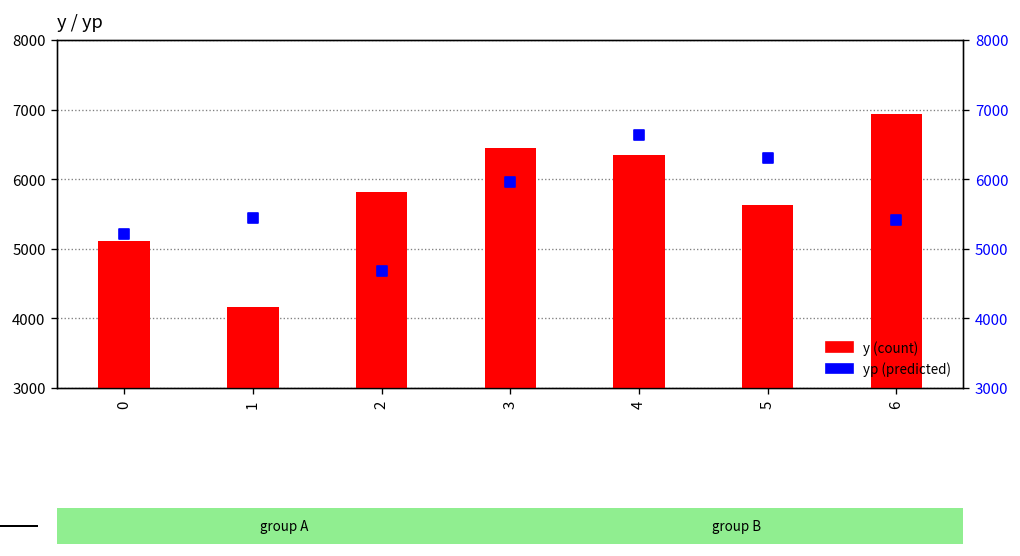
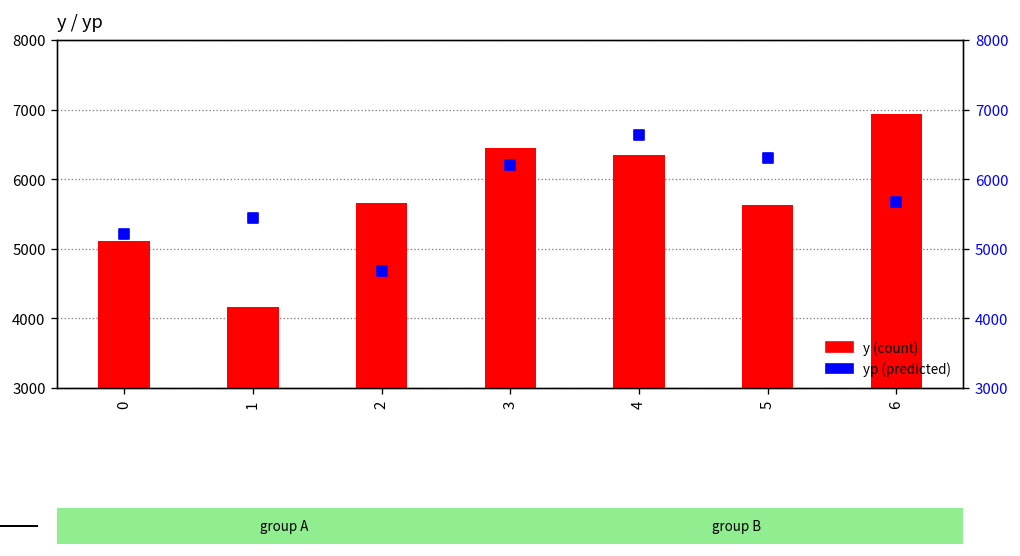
  {
    "y (count)": {
      "0": 5100,
      "1": 4200,
-     "2": 5800,
+     "2": 5700,
      "3": 6400,
      "4": 6300,
      "5": 5600,
      "6": 6900
    },
    "yp (predicted)": {
-     "3": 6000,
-     "6": 5400
+     "3": 6200,
+     "6": 5700
    }
  }
